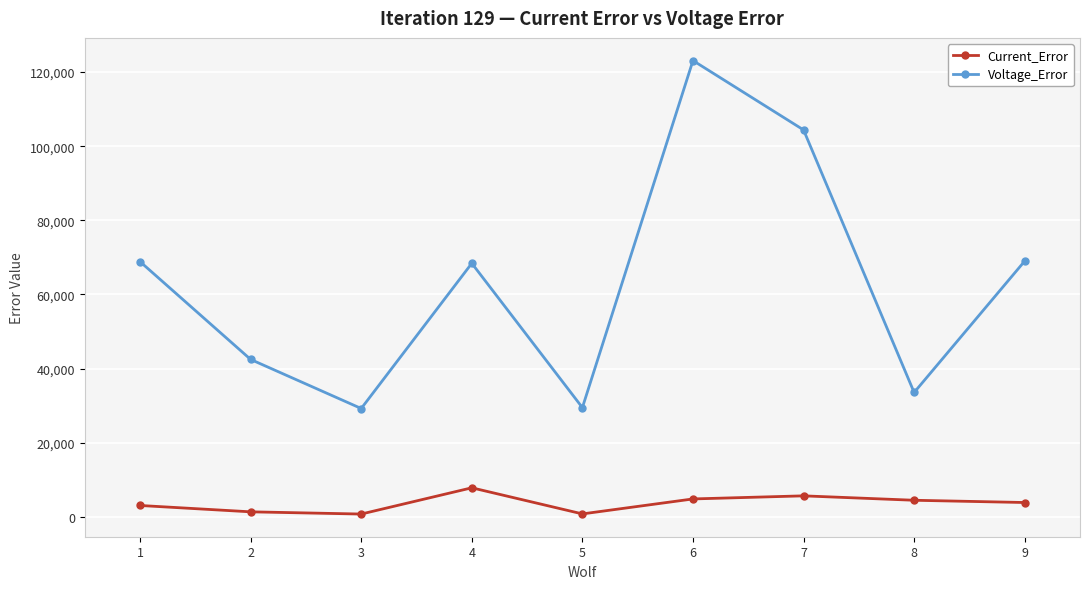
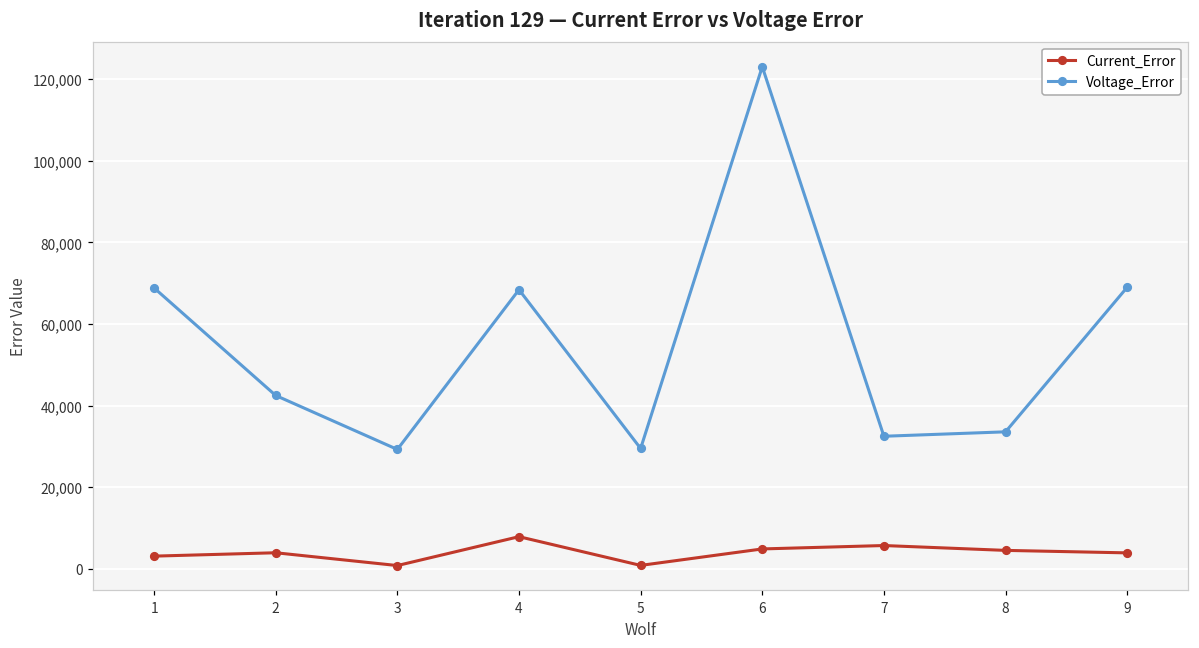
  {
    "Current_Error": {
      "1": "3,000",
-     "2": "1,000",
+     "2": "4,000",
      "3": "1,000",
      "4": "8,000",
      "5": "1,000",
      "6": "5,000",
      "7": "6,000",
      "8": "4,000",
      "9": "4,000"
    },
    "Voltage_Error": {
      "1": "69,000",
      "2": "42,000",
      "3": "29,000",
      "4": "68,000",
      "5": "29,000",
      "6": "123,000",
-     "7": "104,000",
+     "7": "32,000",
      "8": "34,000",
      "9": "69,000"
    }
  }
